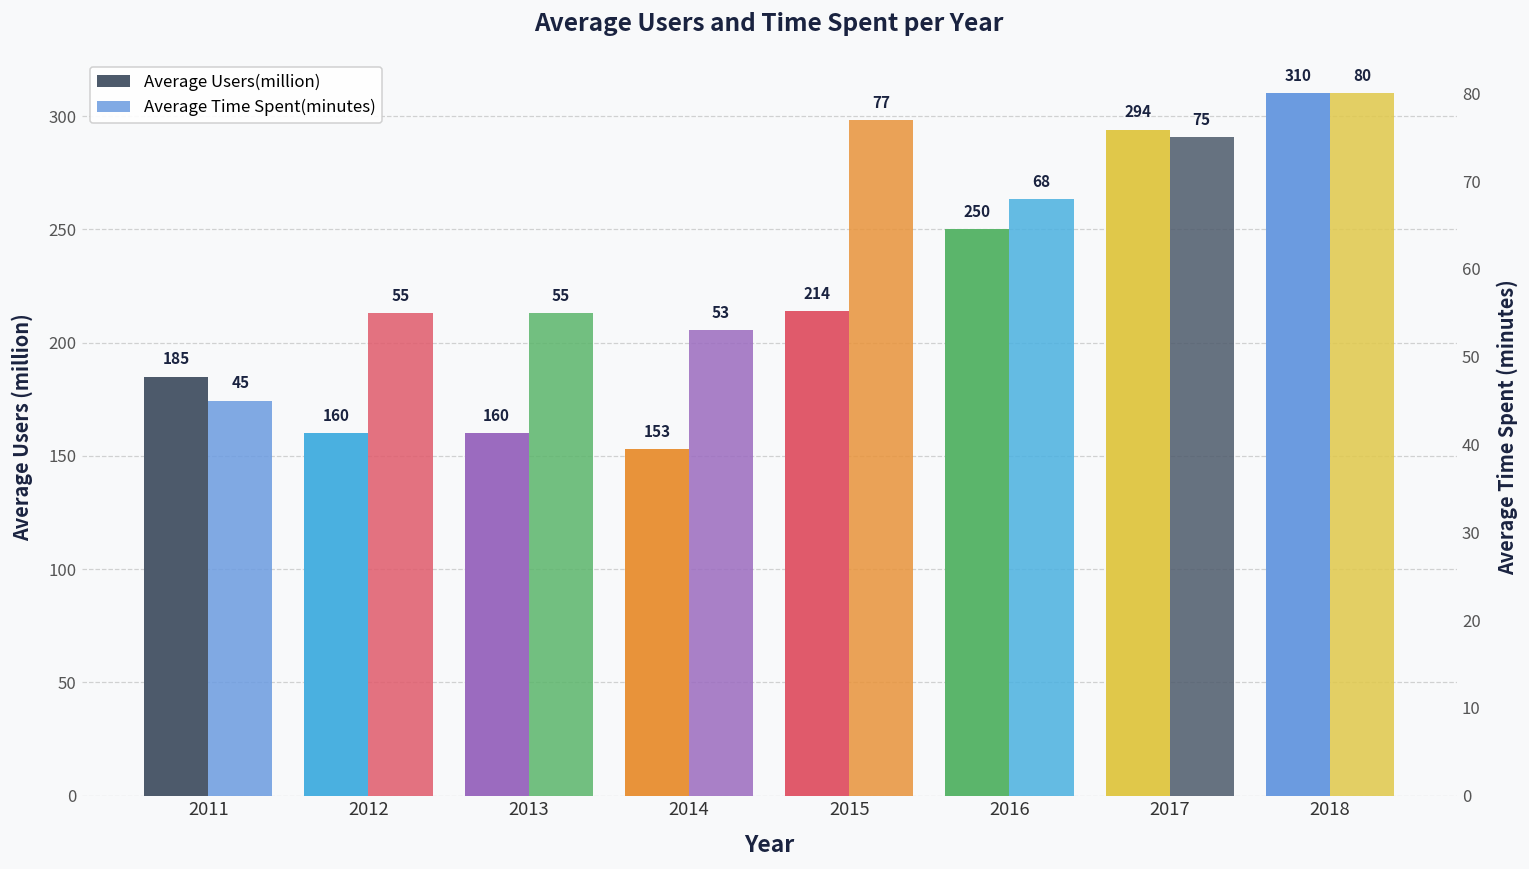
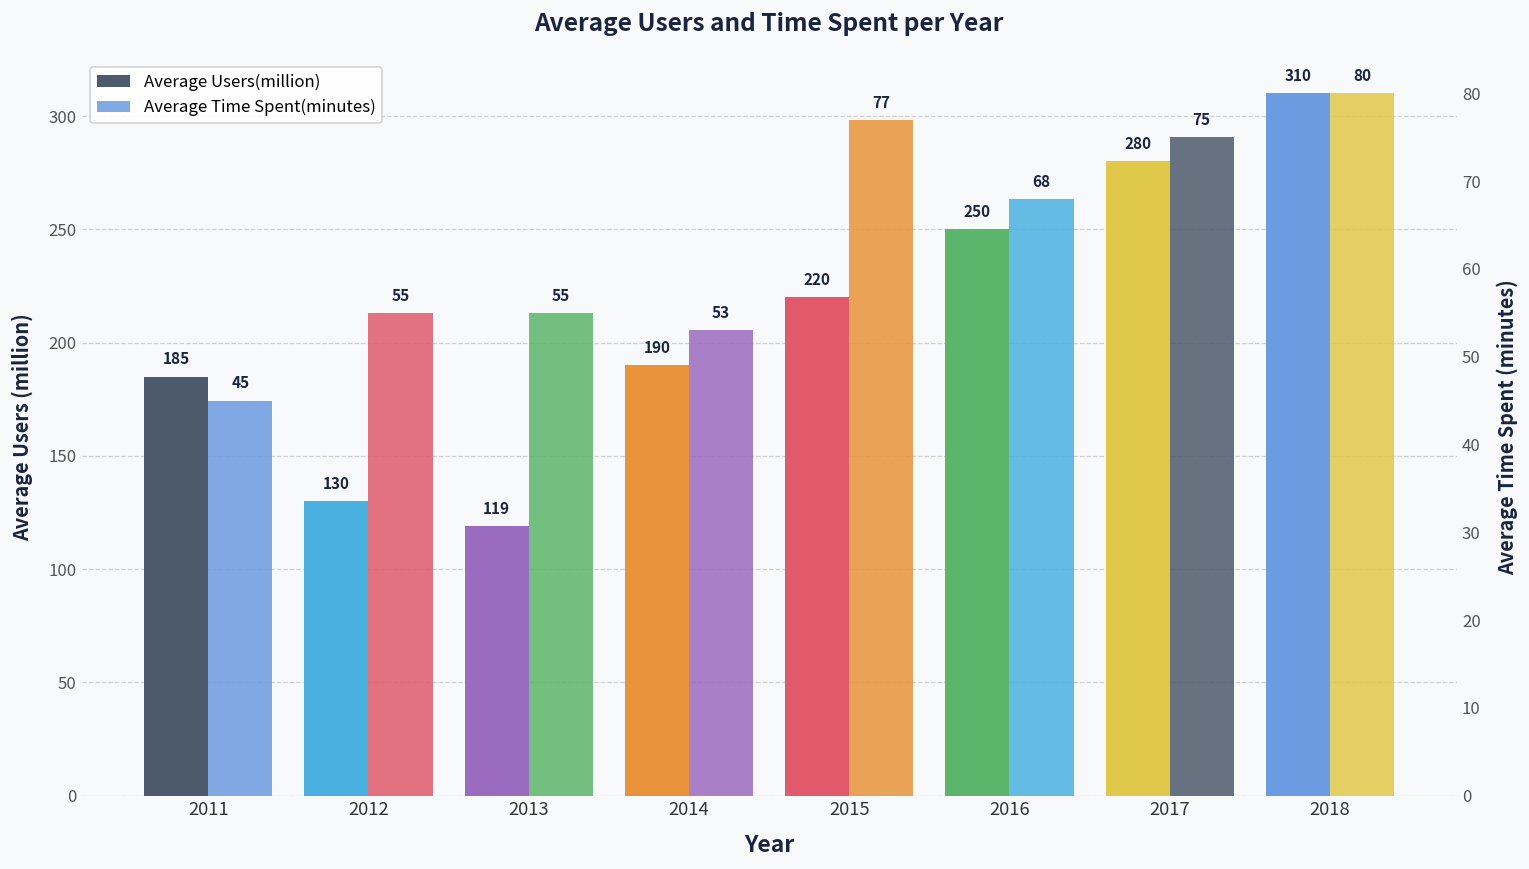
  {
    "Average Users(million)": {
      "2011": 185,
-     "2012": 160,
-     "2013": 160,
-     "2014": 153,
-     "2015": 214,
+     "2012": 130,
+     "2013": 119,
+     "2014": 190,
+     "2015": 220,
      "2016": 250,
-     "2017": 294,
+     "2017": 280,
      "2018": 310
    },
    "Average Time Spent(minutes)": {
      "2011": 45,
      "2012": 55,
      "2013": 55,
      "2014": 53,
      "2015": 77,
      "2016": 68,
      "2017": 75,
      "2018": 80
    }
  }
